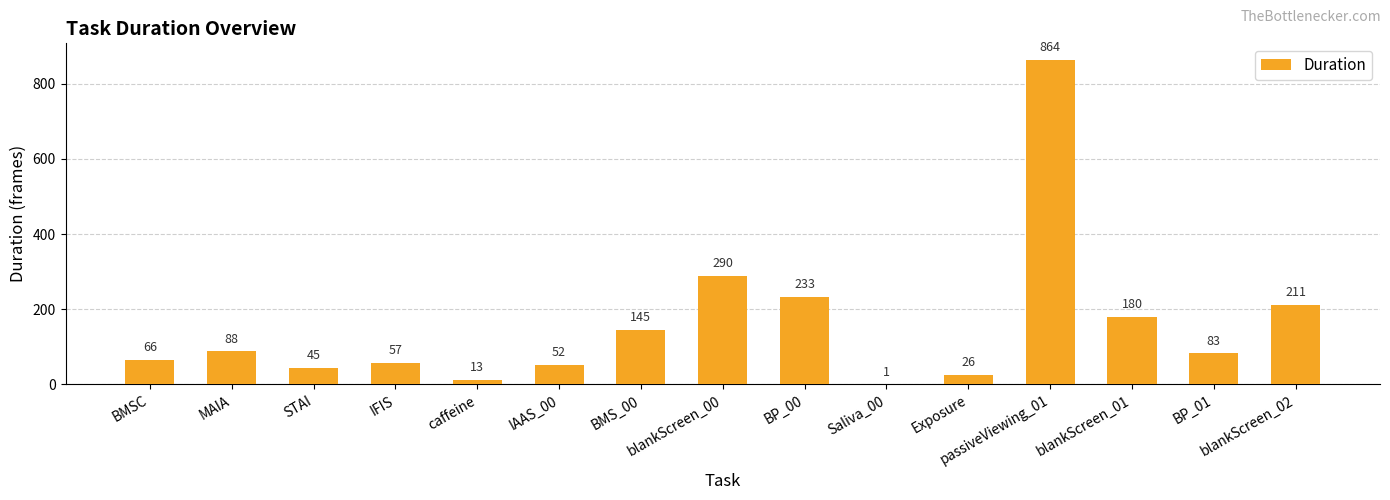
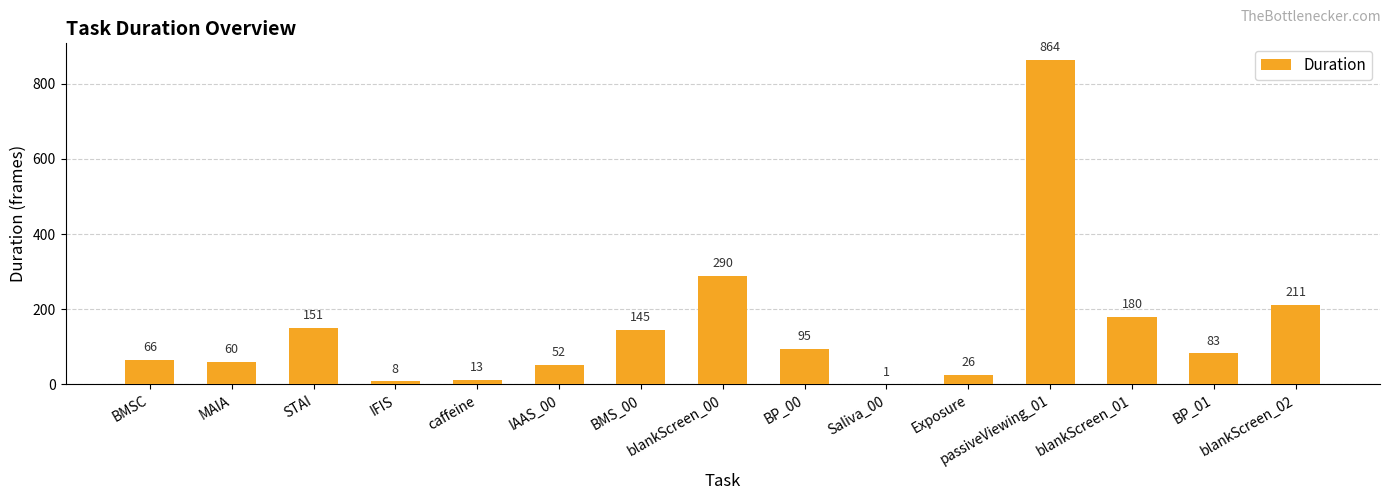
  {
    "BMSC": 66,
-   "MAIA": 88,
-   "STAI": 45,
-   "IFIS": 57,
+   "MAIA": 60,
+   "STAI": 151,
+   "IFIS": 8,
    "caffeine": 13,
    "IAAS_00": 52,
    "BMS_00": 145,
    "blankScreen_00": 290,
-   "BP_00": 233,
+   "BP_00": 95,
    "Saliva_00": 1,
    "Exposure": 26,
    "passiveViewing_01": 864,
    "blankScreen_01": 180,
    "BP_01": 83,
    "blankScreen_02": 211
  }
